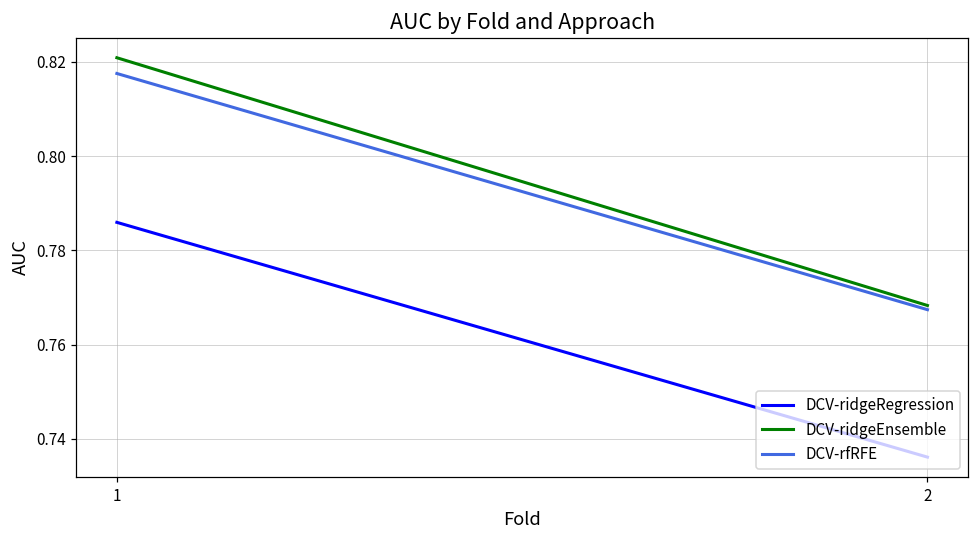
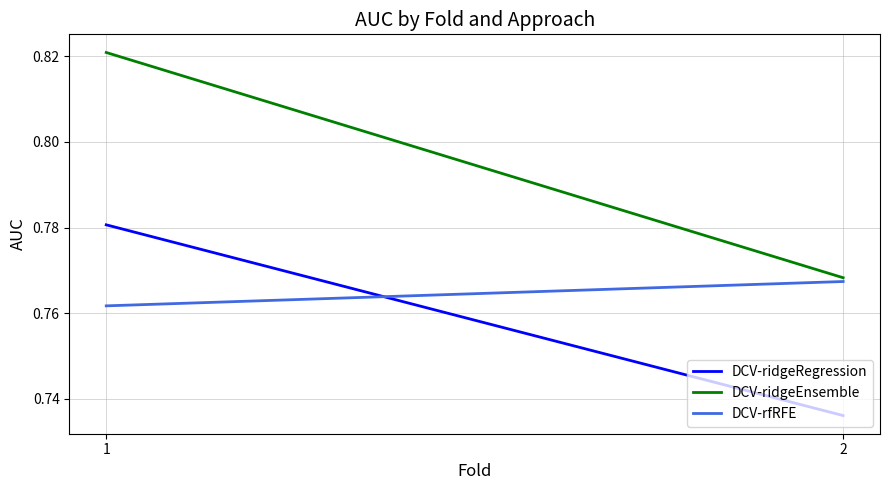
  {
    "DCV-ridgeRegression": {
-     "1": 0.786
+     "1": 0.781
    },
    "DCV-ridgeEnsemble": {
      "1": 0.821,
      "2": 0.768
    },
    "DCV-rfRFE": {
-     "1": 0.818,
+     "1": 0.762,
      "2": 0.767
    }
  }
